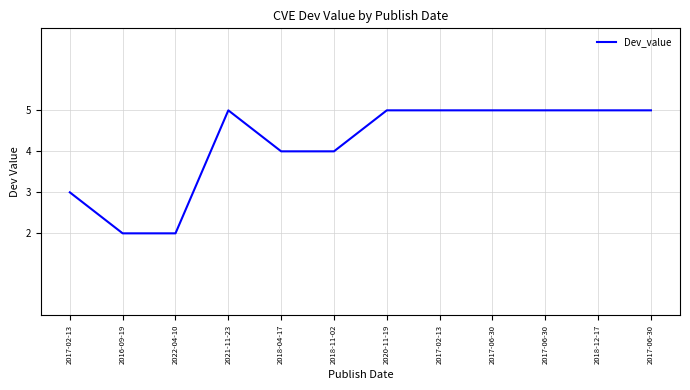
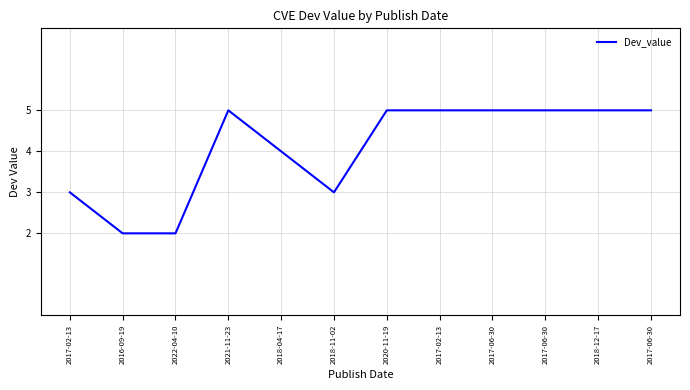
  {
    "2016-09-19": 2,
    "2022-04-10": 2,
    "2021-11-23": 5,
    "2018-04-17": 4,
-   "2018-11-02": 4,
+   "2018-11-02": 3,
    "2020-11-19": 5,
    "2018-12-17": 5
  }
